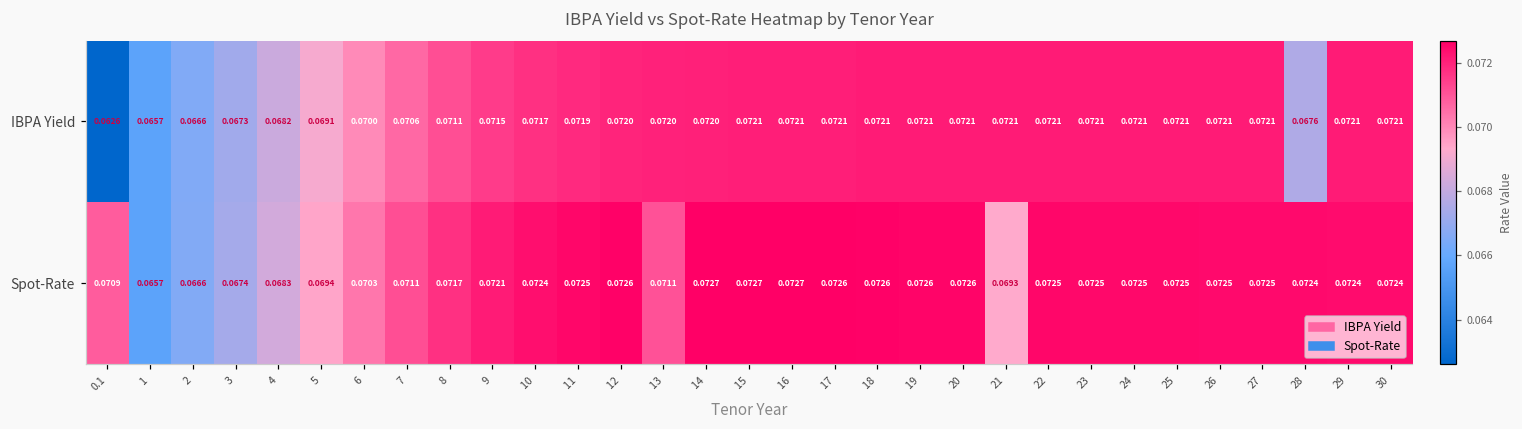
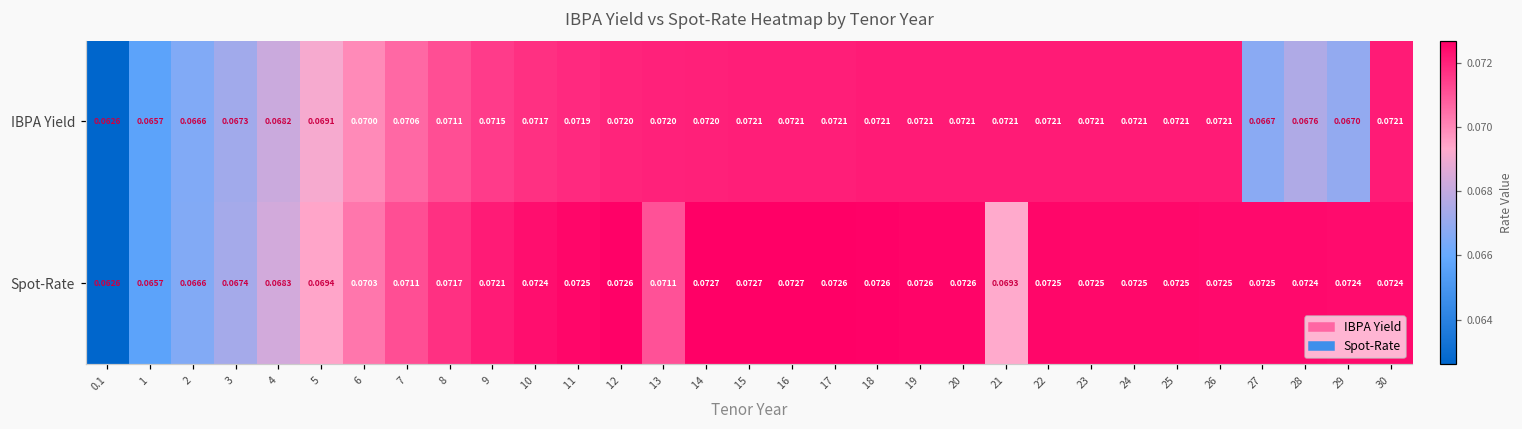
  {
    "IBPA Yield": {
      "0.1": 0.0626,
      "1": 0.0657,
      "2": 0.0666,
      "3": 0.0673,
      "4": 0.0682,
      "5": 0.0691,
      "6": 0.0700,
      "7": 0.0706,
      "8": 0.0711,
      "9": 0.0715,
      "10": 0.0717,
      "11": 0.0719,
      "12": 0.0720,
      "13": 0.0720,
      "14": 0.0720,
      "15": 0.0721,
      "16": 0.0721,
      "17": 0.0721,
      "18": 0.0721,
      "19": 0.0721,
      "20": 0.0721,
      "21": 0.0721,
      "22": 0.0721,
      "23": 0.0721,
      "24": 0.0721,
      "25": 0.0721,
      "26": 0.0721,
-     "27": 0.0721,
+     "27": 0.0667,
      "28": 0.0676,
-     "29": 0.0721,
+     "29": 0.0670,
      "30": 0.0721
    },
    "Spot-Rate": {
-     "0.1": 0.0709,
+     "0.1": 0.0626,
      "1": 0.0657,
      "2": 0.0666,
      "3": 0.0674,
      "4": 0.0683,
      "5": 0.0694,
      "6": 0.0703,
      "7": 0.0711,
      "8": 0.0717,
      "9": 0.0721,
      "10": 0.0724,
      "11": 0.0725,
      "12": 0.0726,
      "13": 0.0711,
      "14": 0.0727,
      "15": 0.0727,
      "16": 0.0727,
      "17": 0.0726,
      "18": 0.0726,
      "19": 0.0726,
      "20": 0.0726,
      "21": 0.0693,
      "22": 0.0725,
      "23": 0.0725,
      "24": 0.0725,
      "25": 0.0725,
      "26": 0.0725,
      "27": 0.0725,
      "28": 0.0724,
      "29": 0.0724,
      "30": 0.0724
    }
  }
